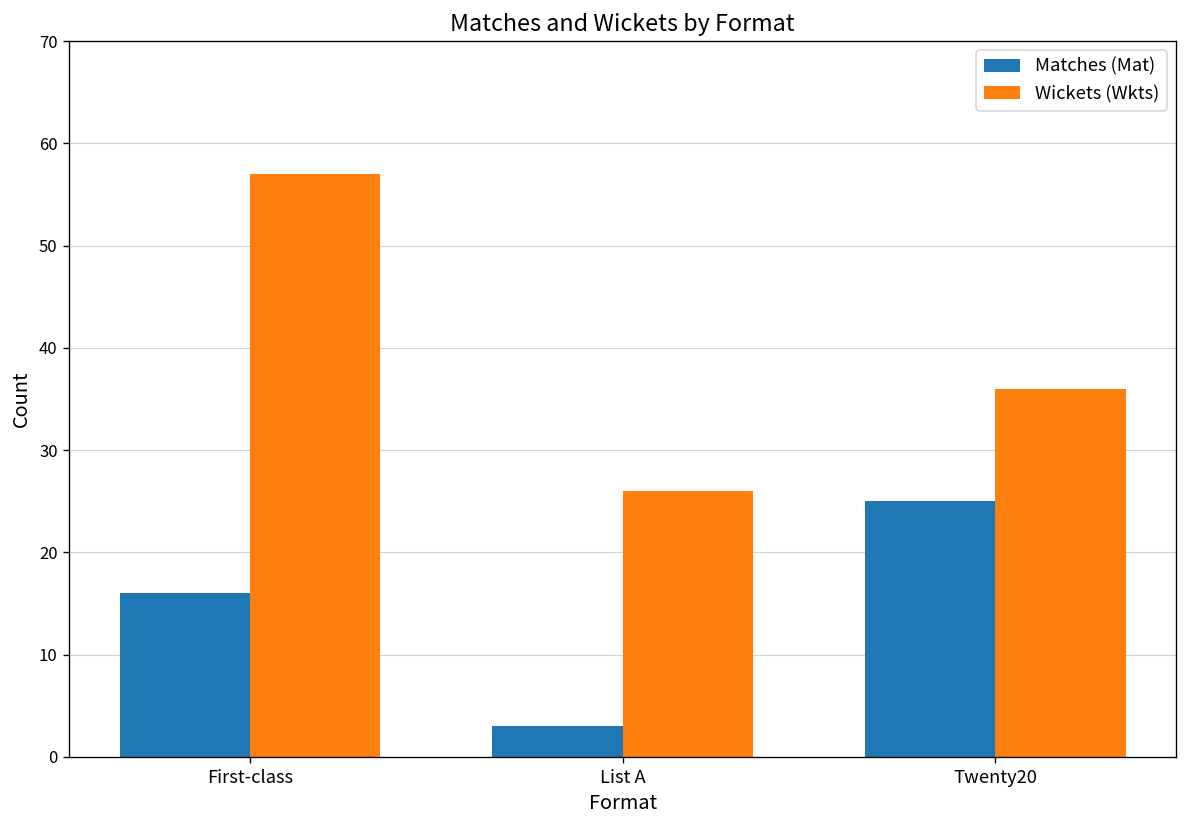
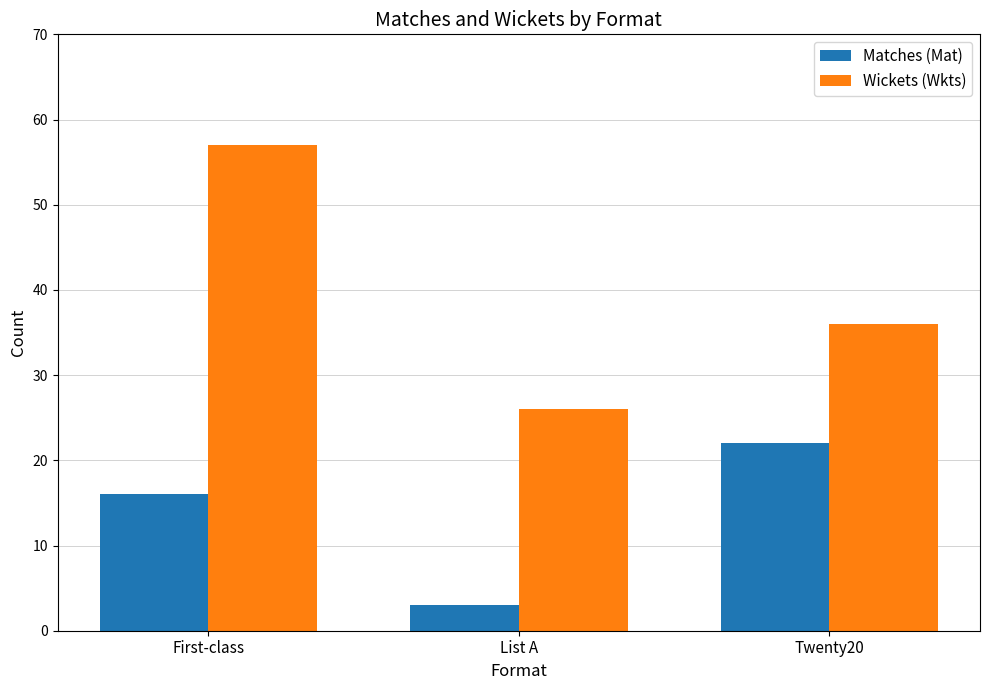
  {
    "Matches (Mat)": {
      "First-class": 16,
      "List A": 3,
-     "Twenty20": 25
+     "Twenty20": 22
    },
    "Wickets (Wkts)": {
      "First-class": 57,
      "List A": 26,
      "Twenty20": 36
    }
  }
